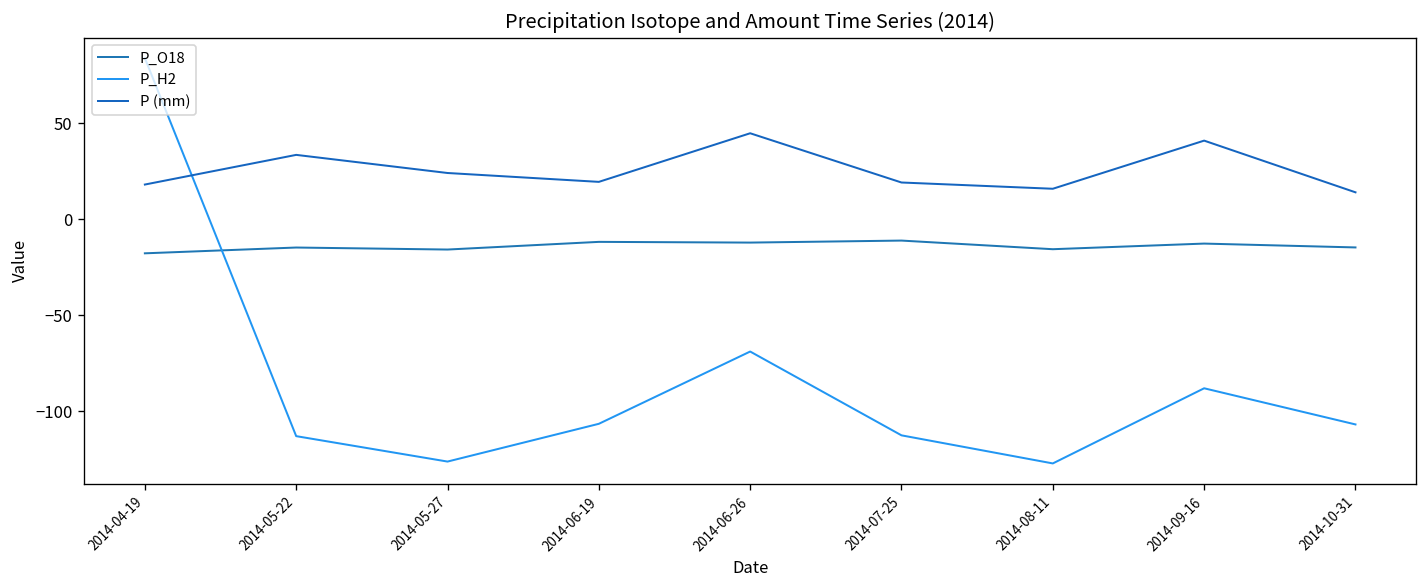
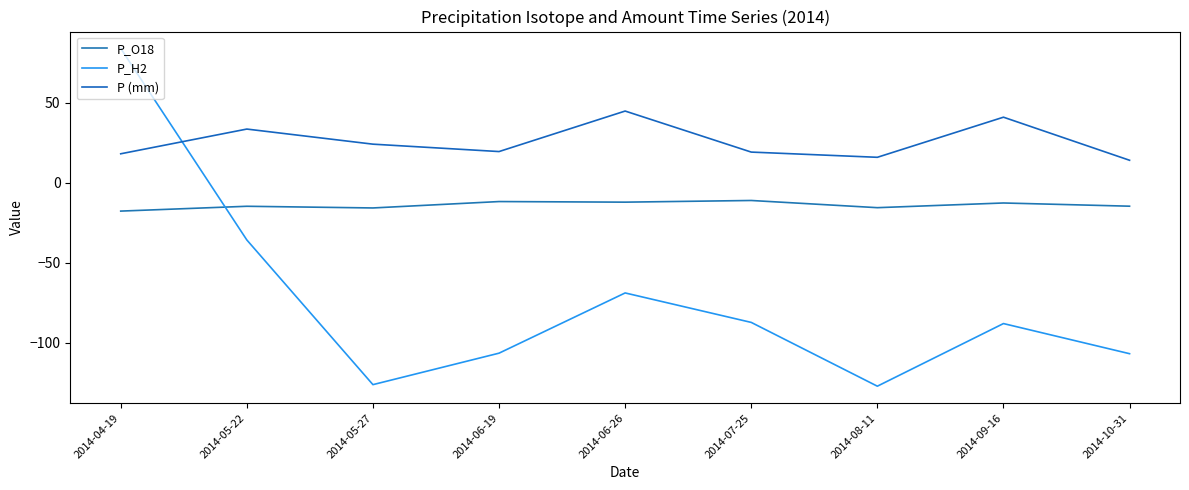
  {
    "P_H2": {
-     "2014-05-22": -113,
+     "2014-05-22": -36,
      "2014-05-27": -126,
      "2014-06-19": -106,
      "2014-06-26": -69,
-     "2014-07-25": -112,
+     "2014-07-25": -87,
      "2014-08-11": -127,
      "2014-09-16": -88,
      "2014-10-31": -107
    }
  }
